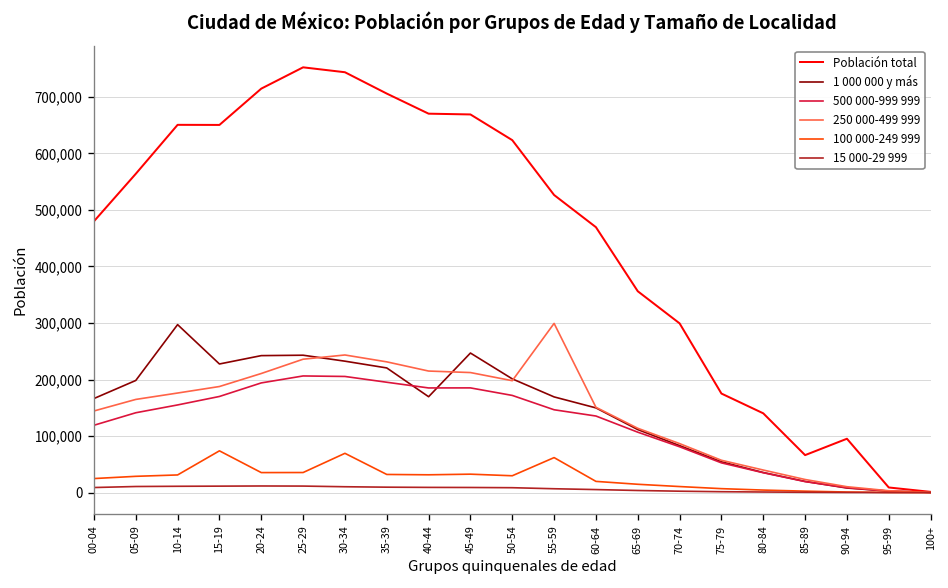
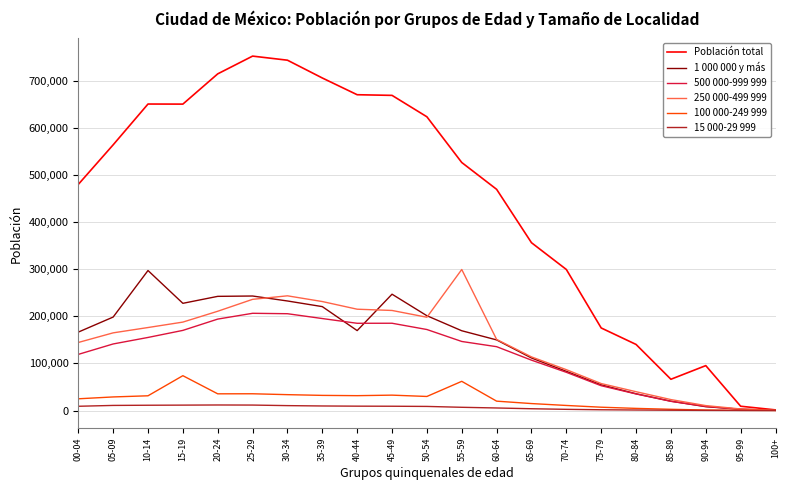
  {
    "Población total": {
      "00-04": "480,000",
      "05-09": "560,000",
      "10-14": "650,000",
      "15-19": "650,000",
      "20-24": "710,000",
      "25-29": "750,000",
      "30-34": "740,000",
      "35-39": "710,000",
      "40-44": "670,000",
      "45-49": "670,000",
      "50-54": "620,000",
      "55-59": "530,000",
      "60-64": "470,000",
      "65-69": "360,000",
      "70-74": "300,000",
      "75-79": "180,000",
      "80-84": "140,000",
      "85-89": "70,000",
      "90-94": "100,000",
      "95-99": "10,000"
    },
    "1 000 000 y más": {
      "00-04": "170,000",
      "05-09": "200,000",
      "10-14": "300,000",
      "15-19": "230,000",
      "20-24": "240,000",
      "25-29": "240,000",
      "30-34": "230,000",
      "35-39": "220,000",
      "40-44": "170,000",
      "45-49": "250,000",
      "55-59": "170,000"
    },
    "250 000-499 999": {
      "00-04": "140,000",
      "05-09": "160,000",
      "10-14": "180,000",
      "15-19": "190,000",
      "20-24": "210,000",
      "25-29": "240,000",
      "30-34": "240,000",
      "35-39": "230,000",
      "40-44": "220,000",
      "45-49": "210,000",
      "55-59": "300,000"
    },
    "100 000-249 999": {
      "00-04": "20,000",
      "05-09": "30,000",
      "10-14": "30,000",
      "15-19": "70,000",
      "20-24": "40,000",
      "25-29": "40,000",
-     "30-34": "70,000",
+     "30-34": "30,000",
      "35-39": "30,000",
      "40-44": "30,000",
      "45-49": "30,000",
      "50-54": "30,000",
      "55-59": "60,000",
      "60-64": "20,000",
      "65-69": "10,000",
      "70-74": "10,000",
      "75-79": "10,000"
    }
  }
